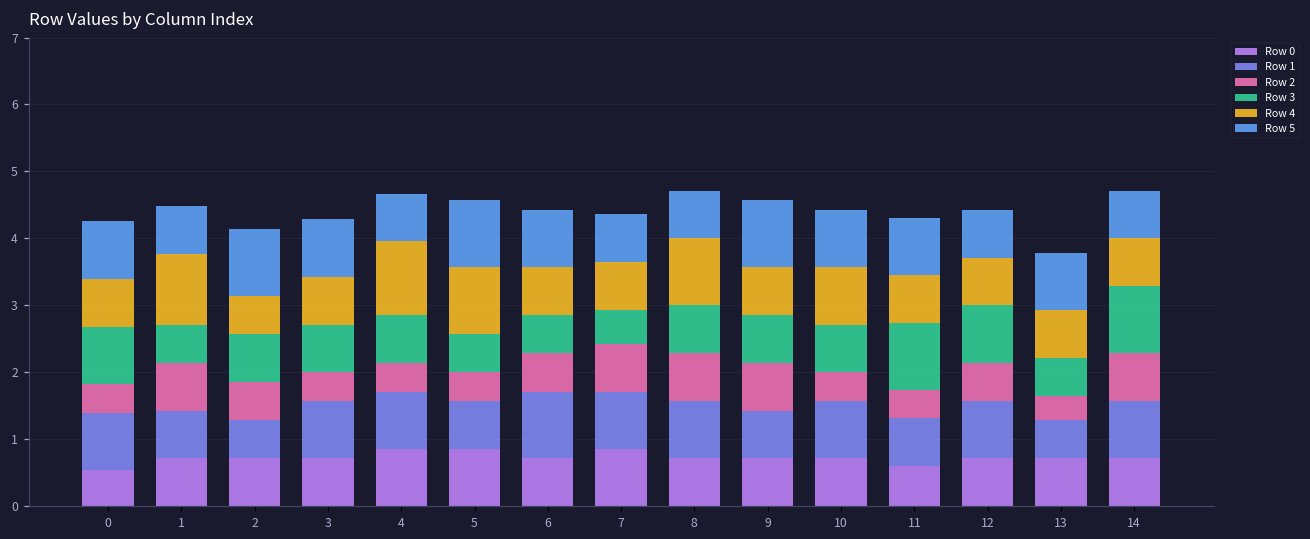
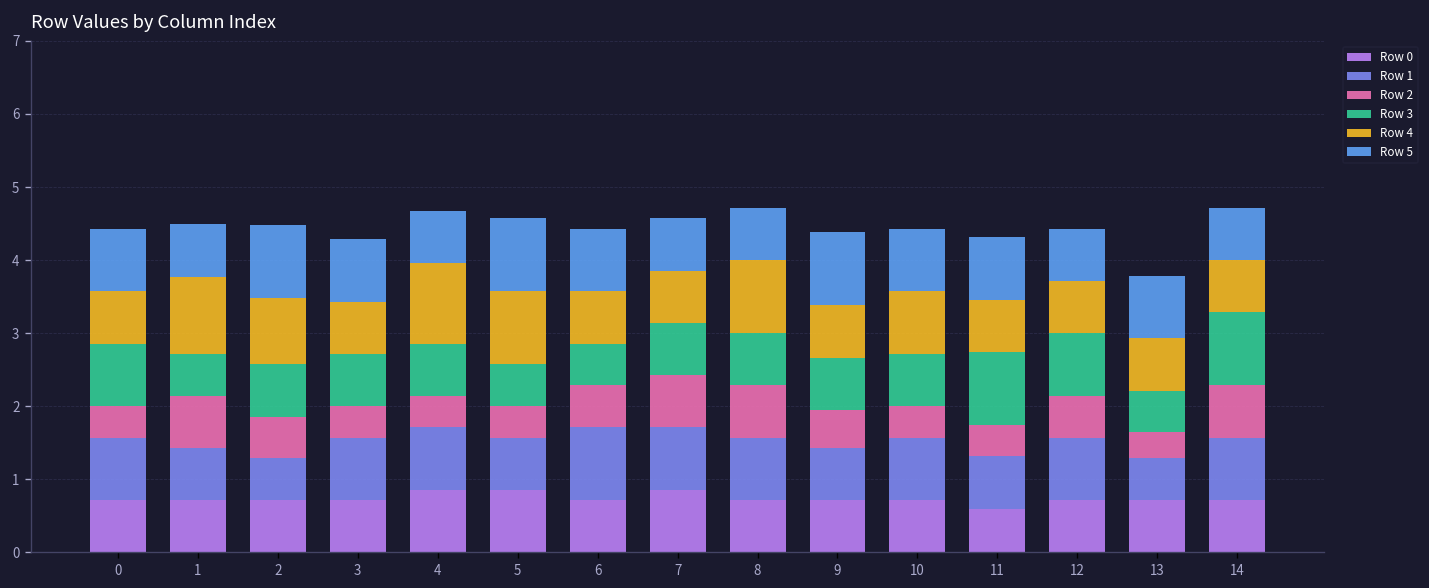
  {
    "Row 0": {
-     "0": 0.5,
+     "0": 0.7,
      "1": 0.7,
      "2": 0.7,
      "3": 0.7,
      "4": 0.9,
      "5": 0.9,
      "6": 0.7,
      "7": 0.9,
      "8": 0.7,
      "9": 0.7,
      "10": 0.7,
      "11": 0.6,
      "12": 0.7,
      "13": 0.7,
      "14": 0.7
    },
    "Row 2": {
      "0": 0.4,
      "1": 0.7,
      "2": 0.6,
      "3": 0.4,
      "4": 0.4,
      "5": 0.4,
      "6": 0.6,
      "7": 0.7,
      "8": 0.7,
-     "9": 0.7,
+     "9": 0.5,
      "10": 0.4,
      "11": 0.4,
      "12": 0.6,
      "13": 0.4,
      "14": 0.7
    },
    "Row 3": {
      "0": 0.9,
      "1": 0.6,
      "2": 0.7,
      "3": 0.7,
      "4": 0.7,
      "5": 0.6,
      "6": 0.6,
-     "7": 0.5,
+     "7": 0.7,
      "8": 0.7,
      "9": 0.7,
      "10": 0.7,
      "11": 1.0,
      "12": 0.9,
      "13": 0.6,
      "14": 1.0
    },
    "Row 4": {
      "0": 0.7,
      "1": 1.1,
-     "2": 0.6,
+     "2": 0.9,
      "3": 0.7,
      "4": 1.1,
      "5": 1.0,
      "6": 0.7,
      "7": 0.7,
      "8": 1.0,
      "9": 0.7,
      "10": 0.9,
      "11": 0.7,
      "12": 0.7,
      "13": 0.7,
      "14": 0.7
    }
  }
